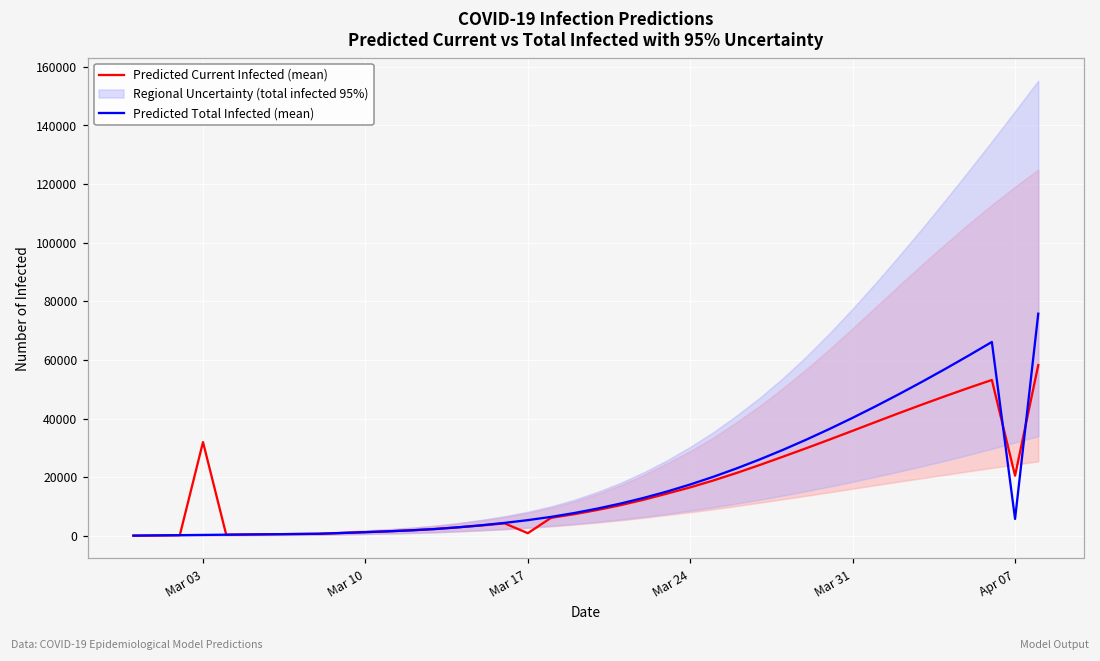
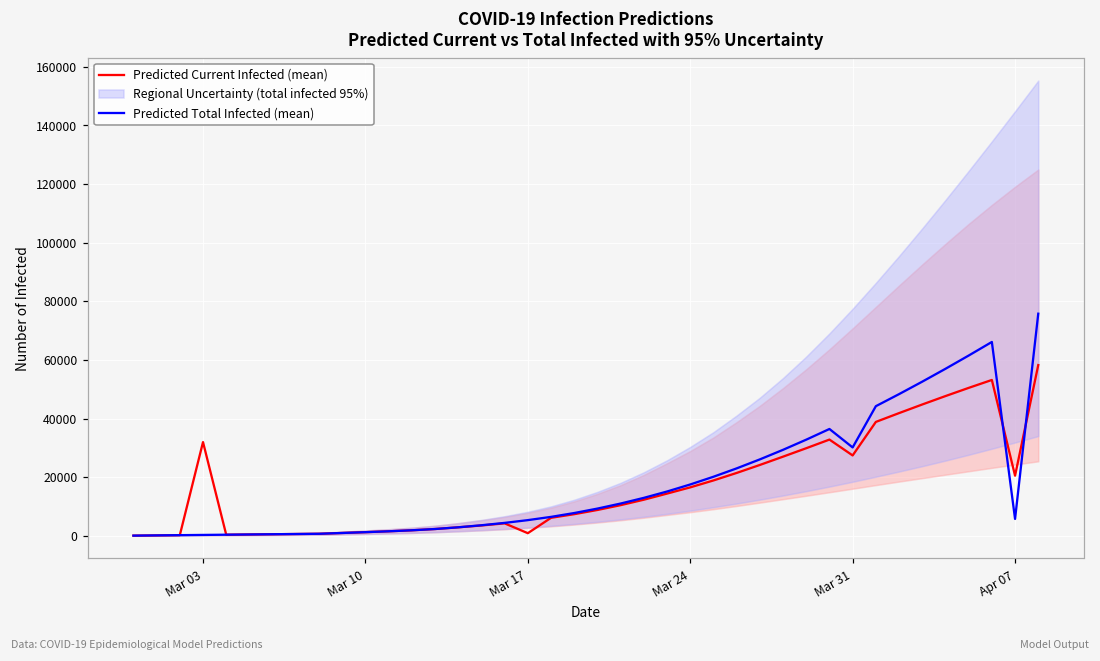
  {
    "Predicted Current Infected (mean)": {
      "Mar 03": 32000,
      "Mar 17": 1000,
      "Mar 24": 17000,
-     "Mar 31": 36000,
+     "Mar 31": 27000,
      "Apr 07": 21000
    },
    "Predicted Total Infected (mean)": {
      "Mar 17": 5000,
      "Mar 24": 18000,
-     "Mar 31": 40000,
+     "Mar 31": 30000,
      "Apr 07": 6000
    }
  }
